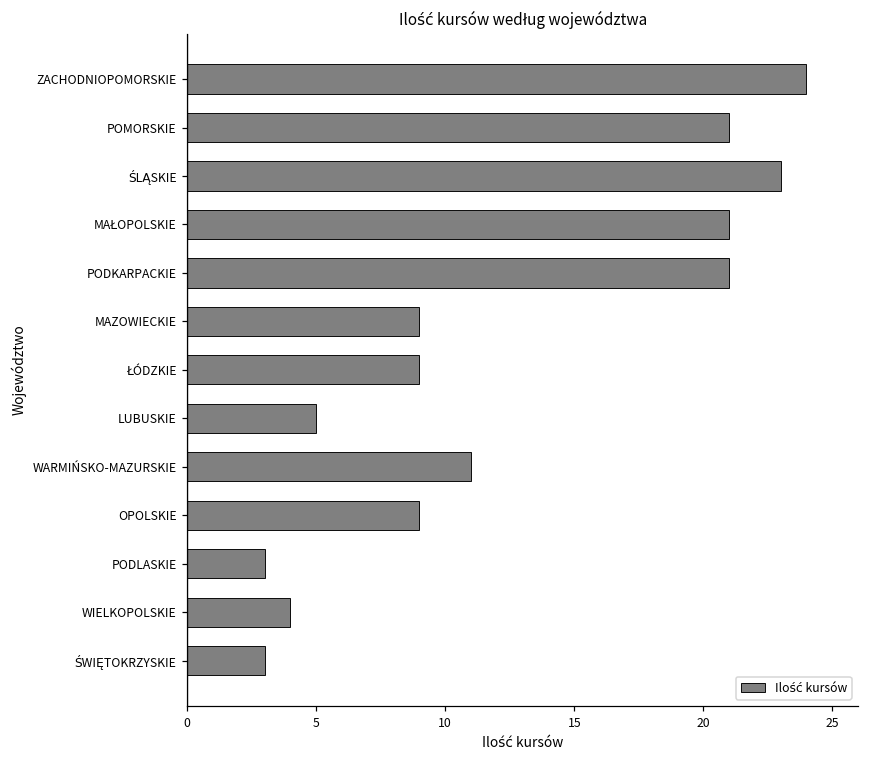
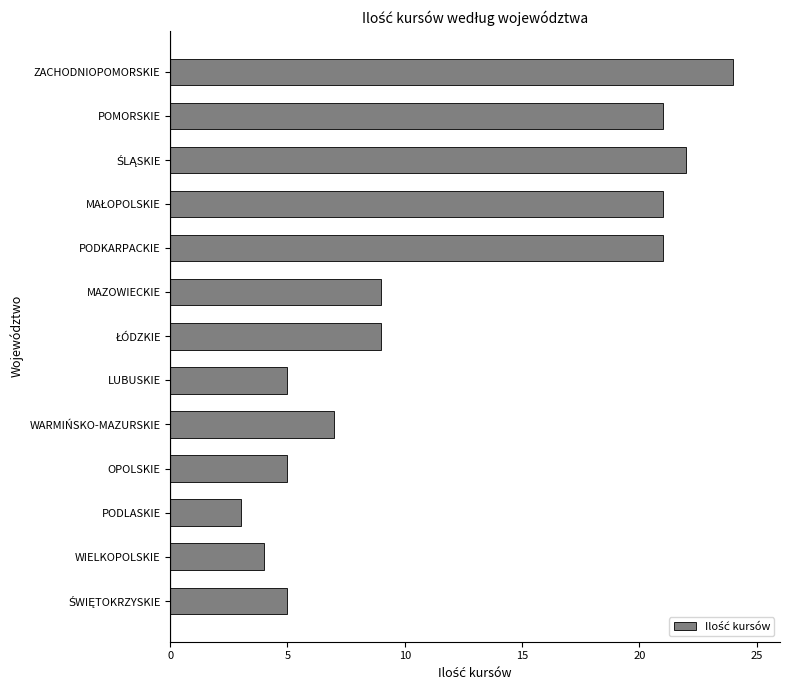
  {
    "ZACHODNIOPOMORSKIE": 24,
    "POMORSKIE": 21,
-   "ŚLĄSKIE": 23,
+   "ŚLĄSKIE": 22,
    "MAŁOPOLSKIE": 21,
    "PODKARPACKIE": 21,
    "MAZOWIECKIE": 9,
    "ŁÓDZKIE": 9,
    "LUBUSKIE": 5,
-   "WARMIŃSKO-MAZURSKIE": 11,
-   "OPOLSKIE": 9,
+   "WARMIŃSKO-MAZURSKIE": 7,
+   "OPOLSKIE": 5,
    "PODLASKIE": 3,
    "WIELKOPOLSKIE": 4,
-   "ŚWIĘTOKRZYSKIE": 3
+   "ŚWIĘTOKRZYSKIE": 5
  }
